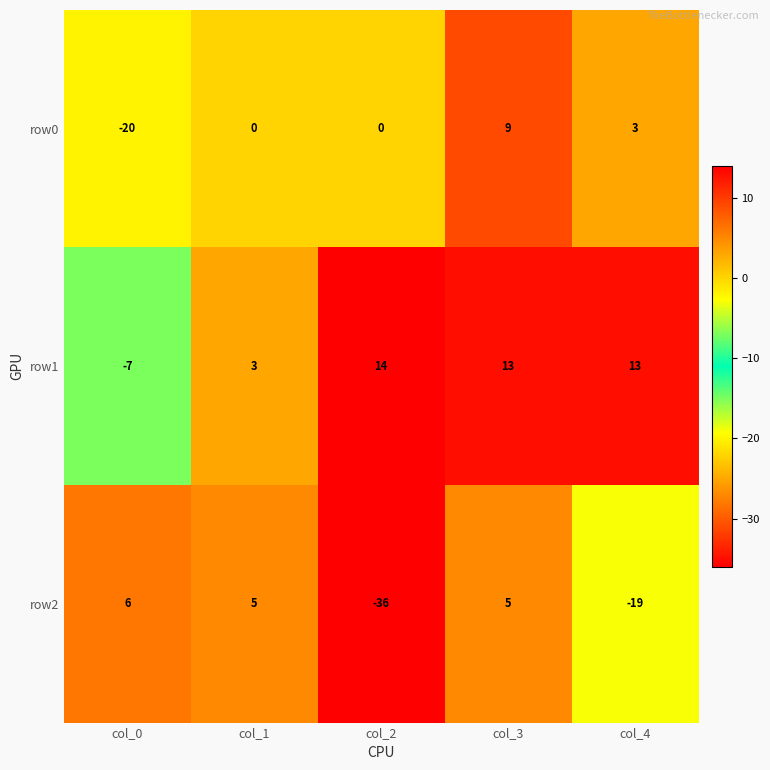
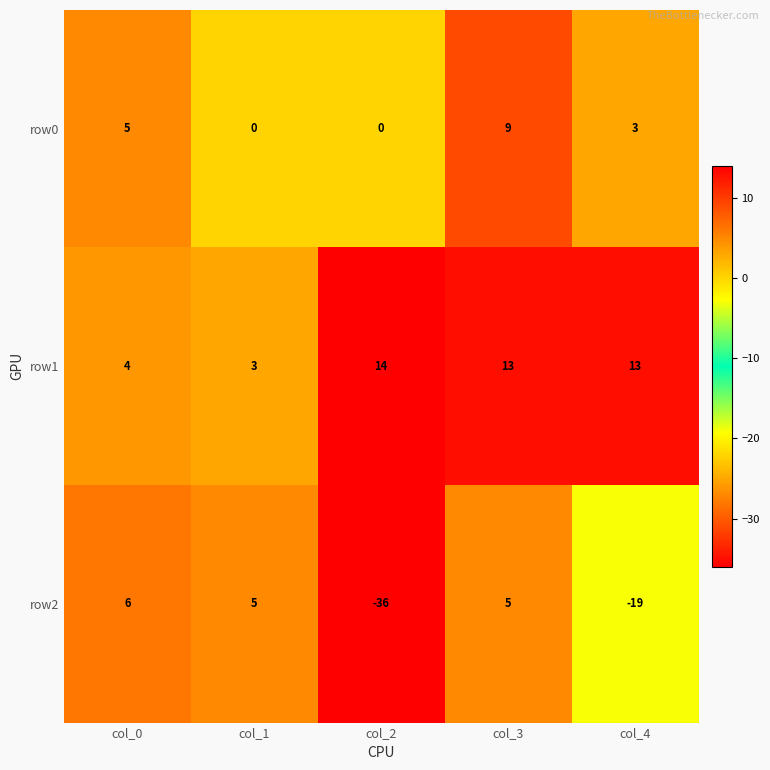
  {
    "row0": {
-     "col_0": -20,
+     "col_0": 5,
      "col_1": 0,
      "col_2": 0,
      "col_3": 9,
      "col_4": 3
    },
    "row1": {
-     "col_0": -7,
+     "col_0": 4,
      "col_1": 3,
      "col_2": 14,
      "col_3": 13,
      "col_4": 13
    },
    "row2": {
      "col_0": 6,
      "col_1": 5,
      "col_2": -36,
      "col_3": 5,
      "col_4": -19
    }
  }
